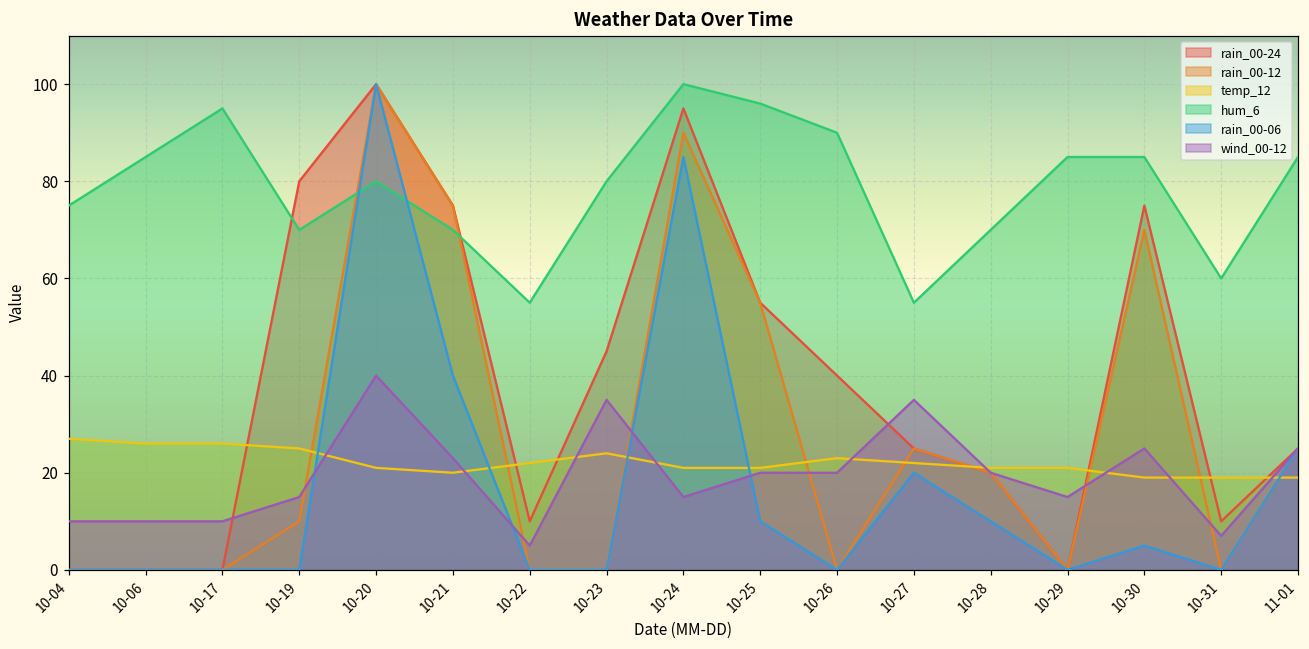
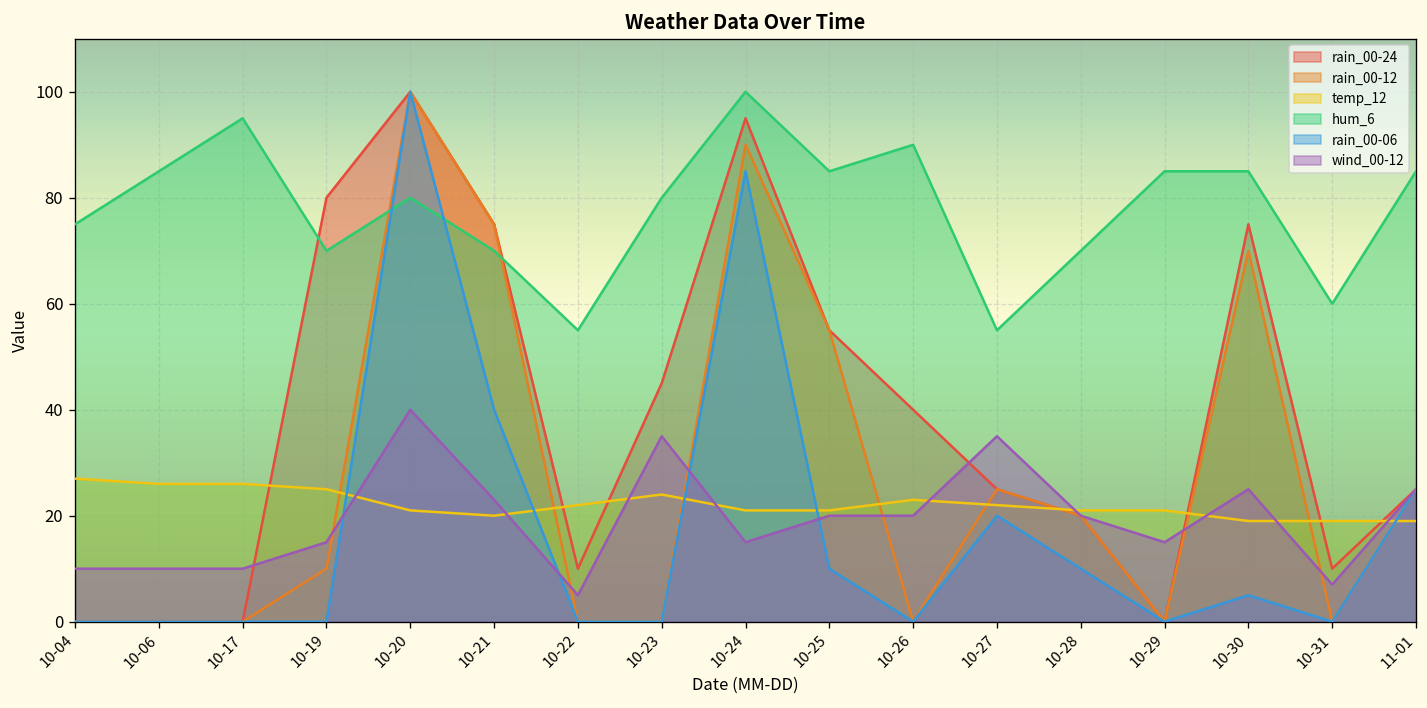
  {
    "hum_6": {
      "10-04": 75,
      "10-06": 85,
      "10-17": 95,
      "10-19": 70,
      "10-20": 80,
      "10-21": 70,
      "10-22": 55,
      "10-23": 80,
      "10-24": 100,
-     "10-25": 96,
+     "10-25": 85,
      "10-26": 90,
      "10-27": 55,
      "10-28": 70,
      "10-29": 85,
      "10-30": 85,
      "10-31": 60,
      "11-01": 85
    },
    "rain_00-06": {
      "10-19": 0,
      "10-21": 40,
      "10-24": 85,
      "10-25": 10,
      "10-27": 20,
      "10-28": 10,
      "10-30": 5
    },
    "wind_00-12": {
      "10-04": 10,
      "10-06": 10,
      "10-17": 10,
      "10-19": 15,
      "10-20": 40,
      "10-21": 23,
      "10-22": 5,
      "10-23": 35,
      "10-24": 15,
      "10-25": 20,
      "10-26": 20,
      "10-27": 35,
      "10-29": 15,
      "10-30": 25,
      "10-31": 7
    }
  }
